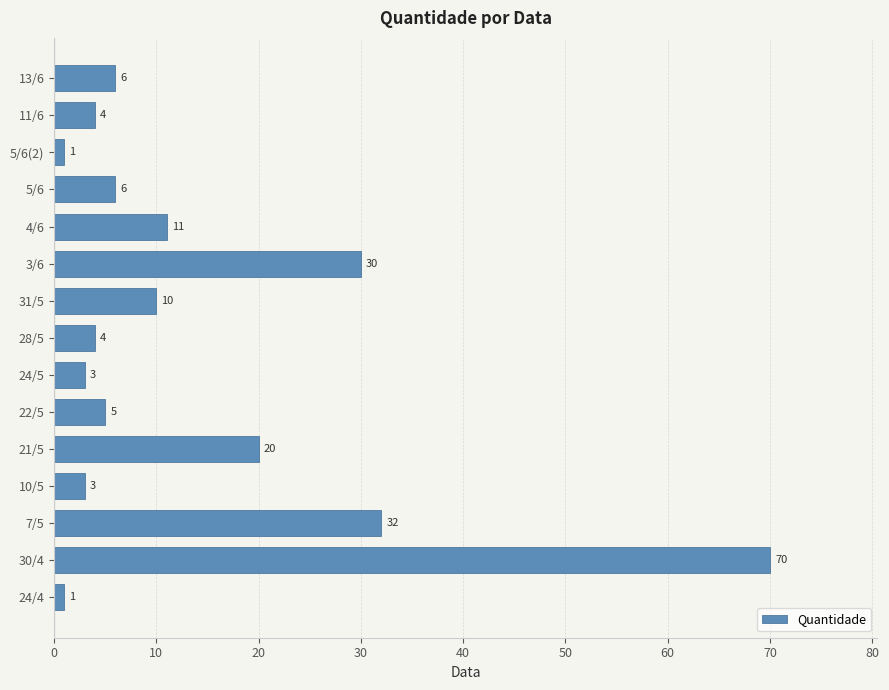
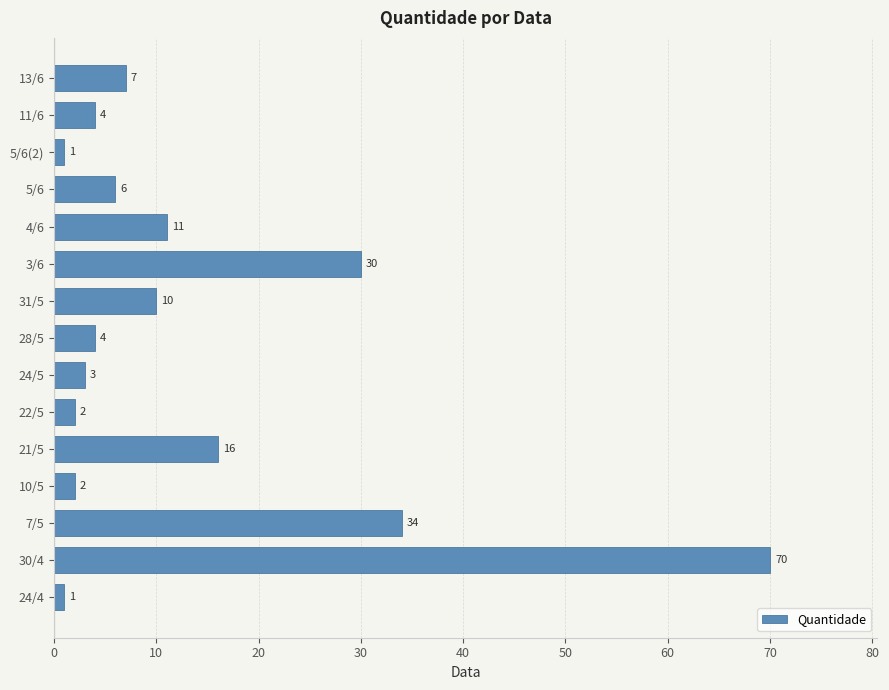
  {
-   "13/6": 6,
+   "13/6": 7,
    "11/6": 4,
    "5/6(2)": 1,
    "5/6": 6,
    "4/6": 11,
    "3/6": 30,
    "31/5": 10,
    "28/5": 4,
    "24/5": 3,
-   "22/5": 5,
-   "21/5": 20,
-   "10/5": 3,
-   "7/5": 32,
+   "22/5": 2,
+   "21/5": 16,
+   "10/5": 2,
+   "7/5": 34,
    "30/4": 70,
    "24/4": 1
  }
